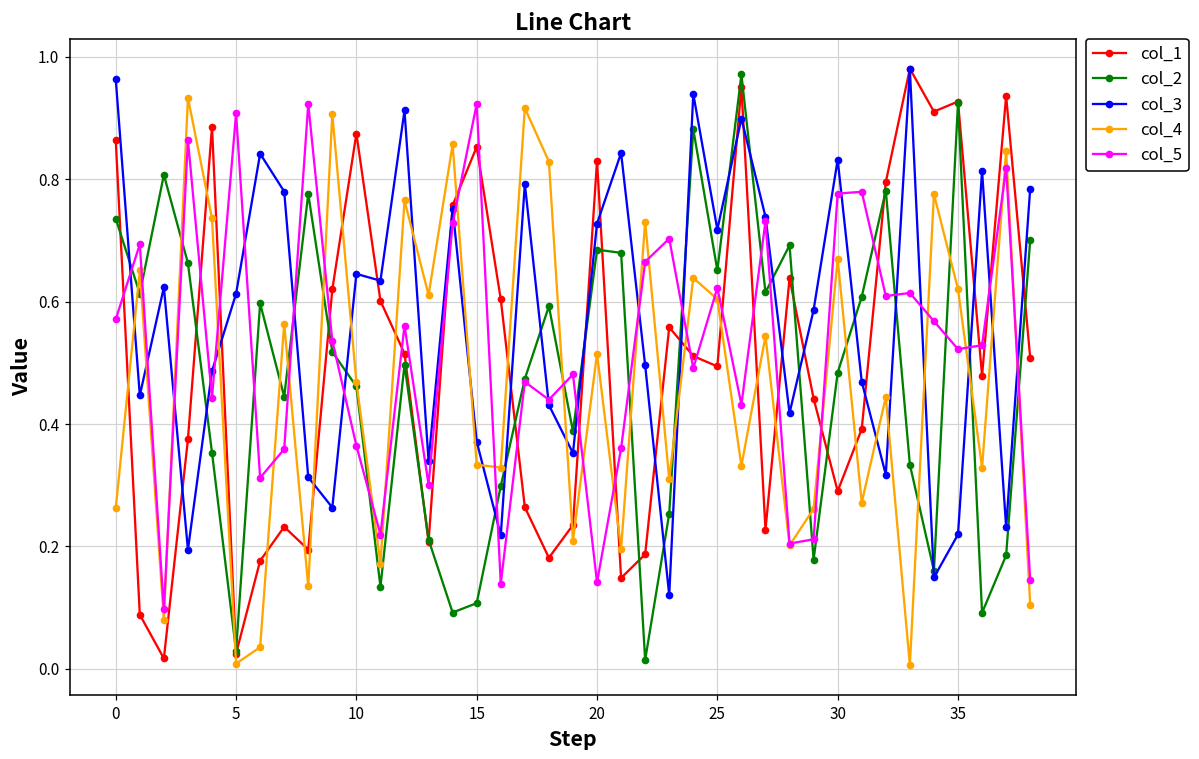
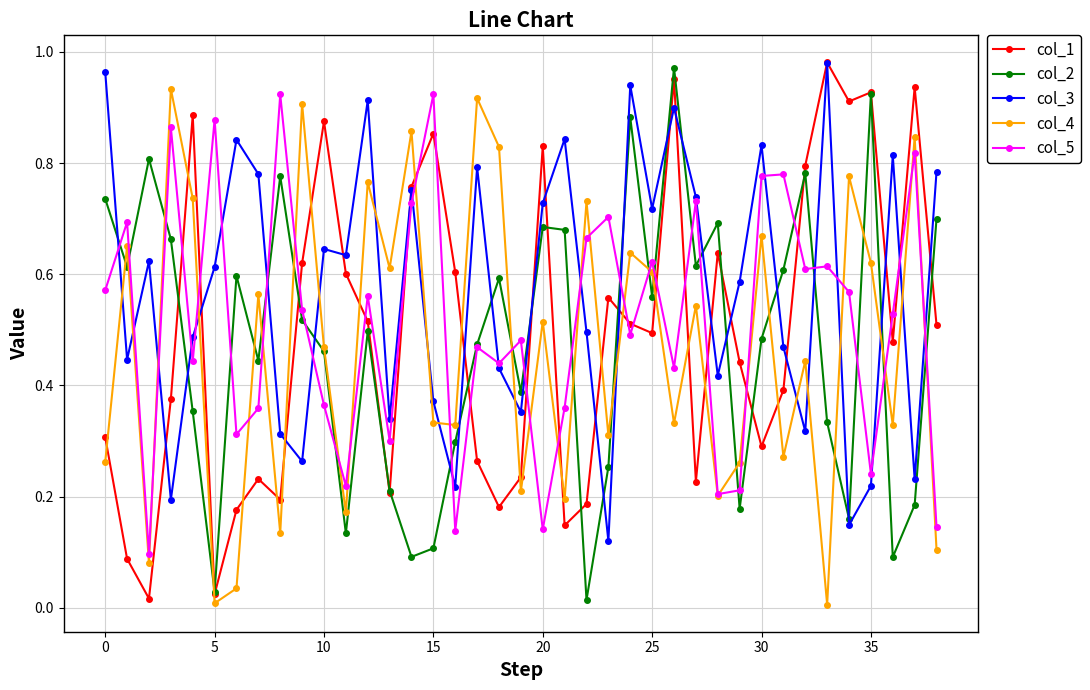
  {
    "col_1": {
-     "0": 0.86,
+     "0": 0.31,
      "10": 0.87,
      "15": 0.85,
      "20": 0.83,
      "25": 0.49,
      "30": 0.29
    },
    "col_2": {
      "0": 0.74,
      "10": 0.46,
      "15": 0.11,
      "20": 0.69,
-     "25": 0.65,
+     "25": 0.56,
      "30": 0.48
    },
    "col_3": {
      "0": 0.96,
      "5": 0.61,
      "10": 0.65,
      "15": 0.37,
      "20": 0.73,
      "25": 0.72,
      "30": 0.83,
      "35": 0.22
    },
    "col_4": {
      "0": 0.26,
      "5": 0.01,
      "10": 0.47,
      "15": 0.33,
      "20": 0.51,
      "25": 0.60,
      "30": 0.67,
      "35": 0.62
    },
    "col_5": {
      "0": 0.57,
-     "5": 0.91,
+     "5": 0.88,
      "10": 0.36,
      "15": 0.92,
      "20": 0.14,
      "25": 0.62,
      "30": 0.78,
-     "35": 0.52
+     "35": 0.24
    }
  }
